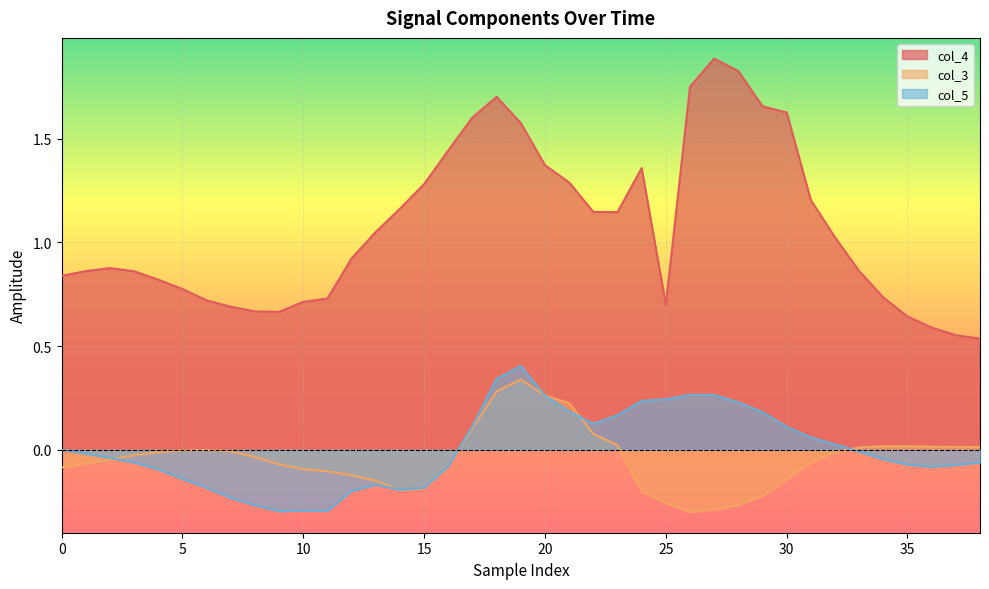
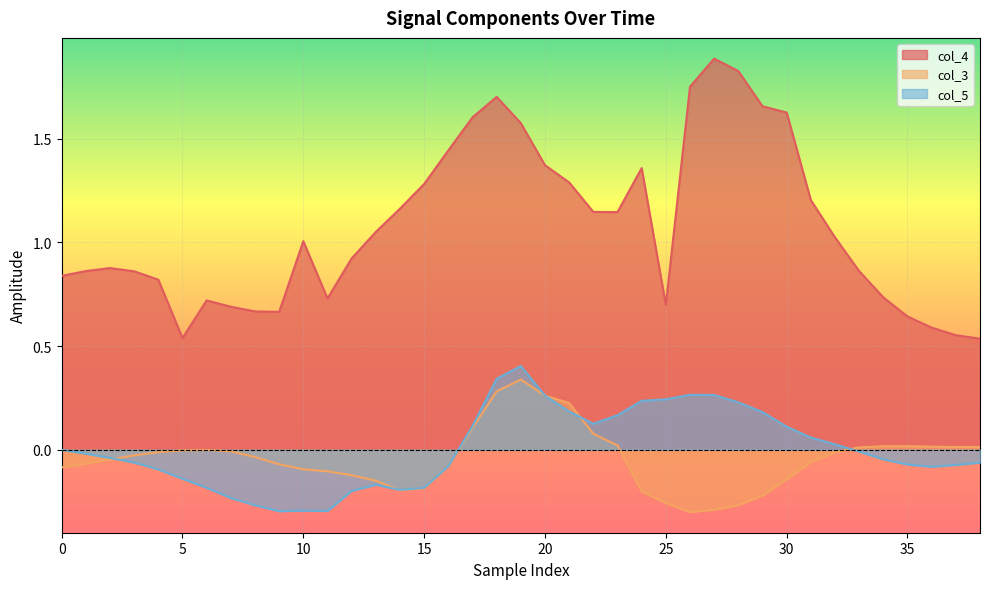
  {
    "col_4": {
      "0": 0.84,
-     "5": 0.78,
-     "10": 0.71,
+     "5": 0.54,
+     "10": 1.01,
      "15": 1.28,
      "20": 1.37,
      "25": 0.70,
      "30": 1.63,
      "35": 0.64
    }
  }
